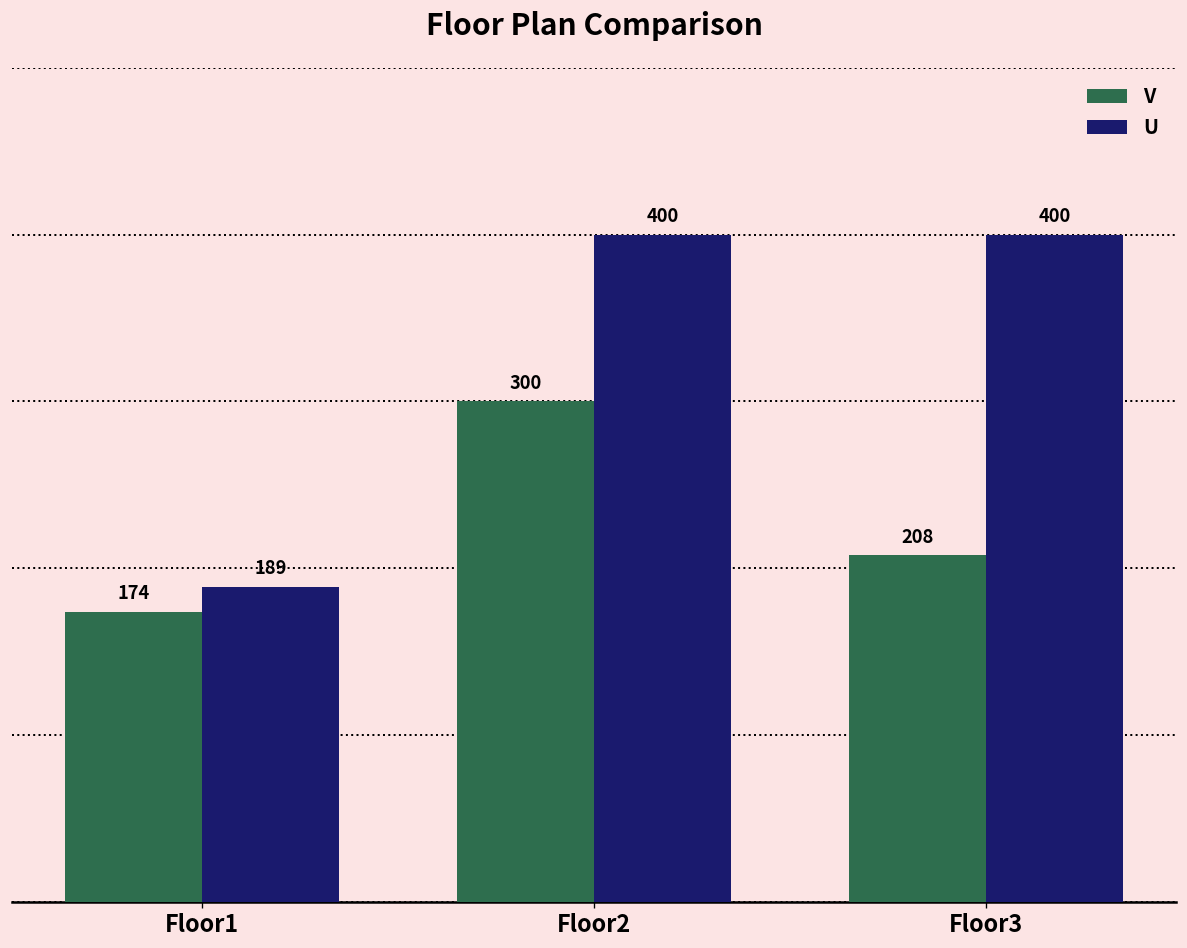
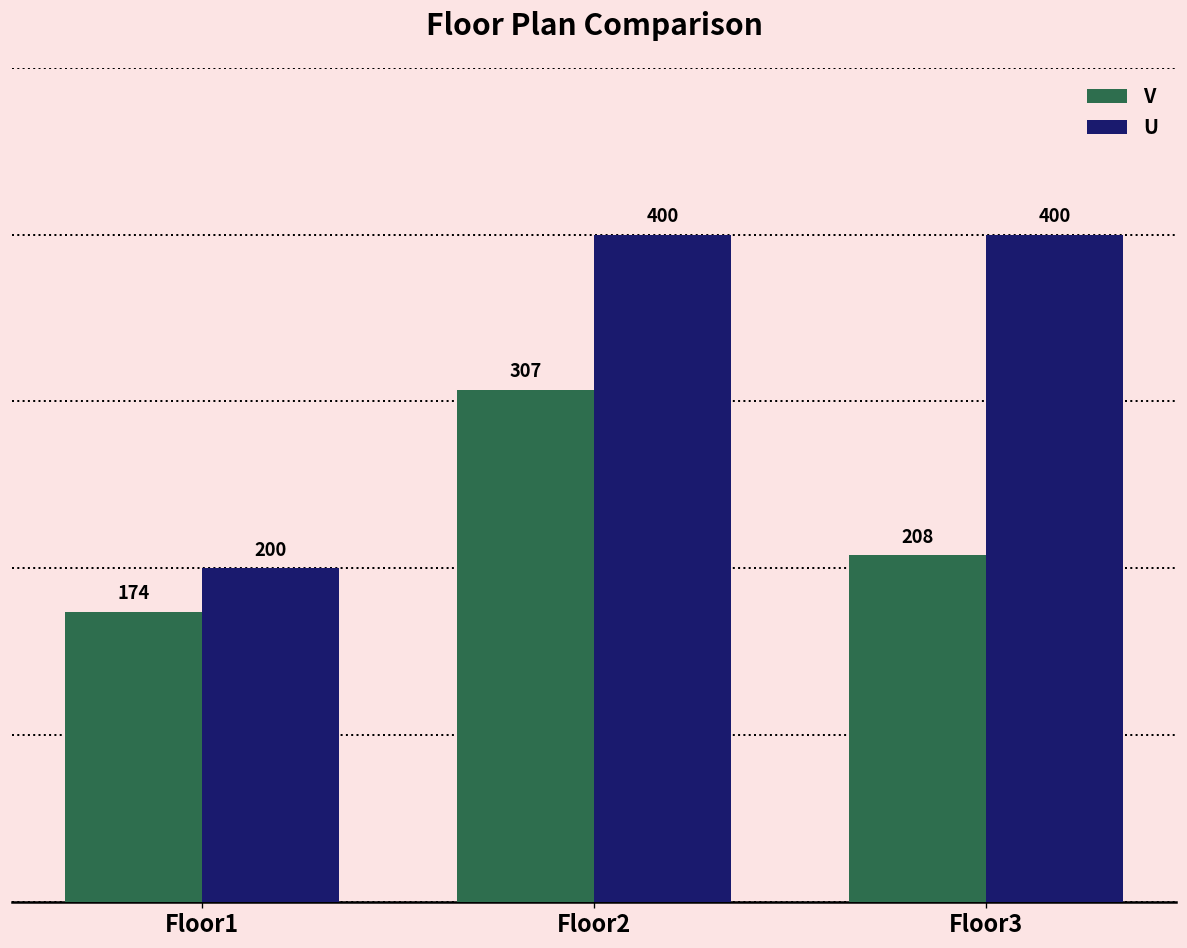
  {
    "V": {
      "Floor1": 174,
-     "Floor2": 300,
+     "Floor2": 307,
      "Floor3": 208
    },
    "U": {
-     "Floor1": 189,
+     "Floor1": 200,
      "Floor2": 400,
      "Floor3": 400
    }
  }
